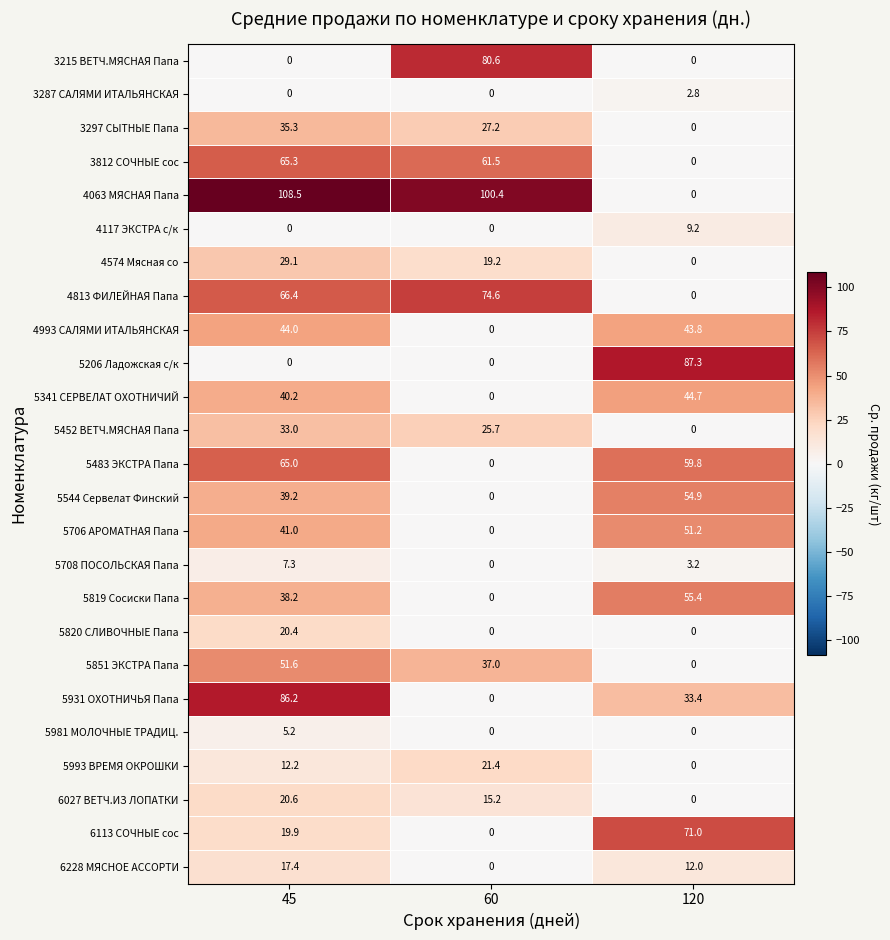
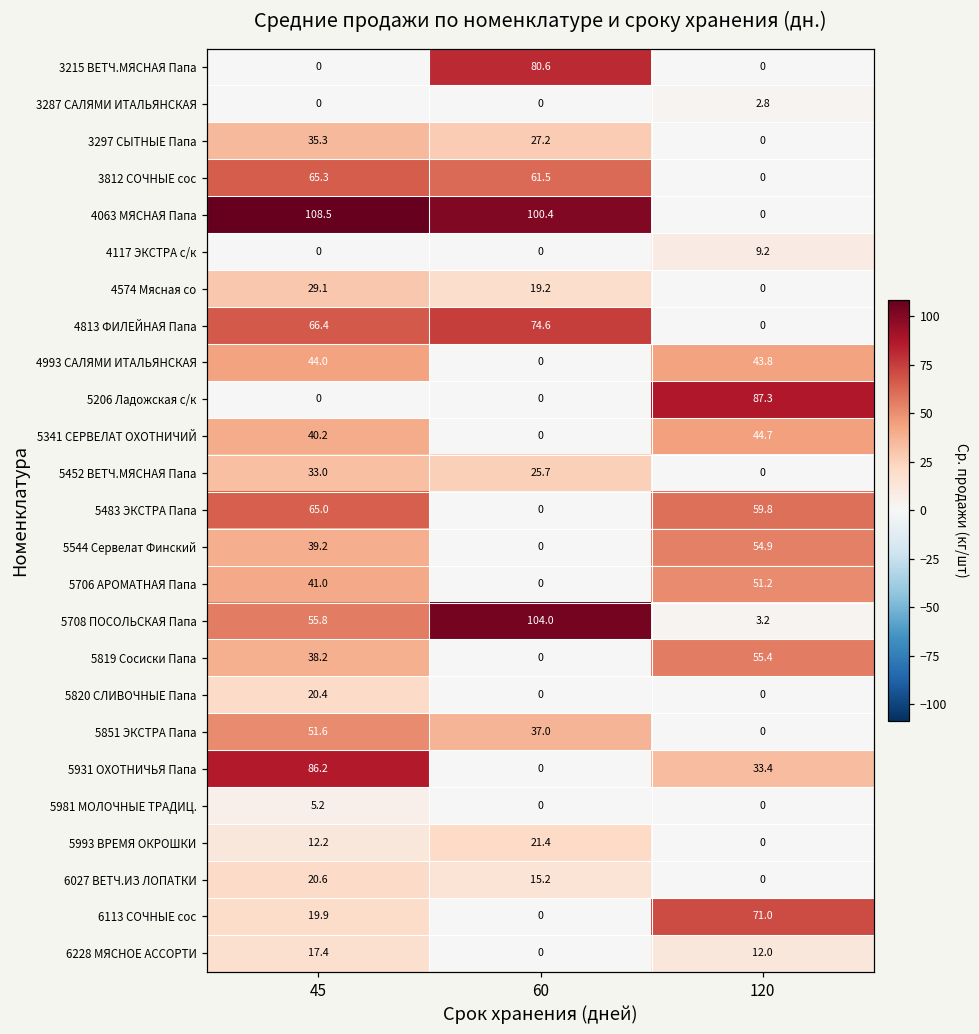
  {
    "3215 ВЕТЧ.МЯСНАЯ Папа": {
      "45": 0,
      "60": 80.6,
      "120": 0
    },
    "3287 САЛЯМИ ИТАЛЬЯНСКАЯ": {
      "45": 0,
      "60": 0,
      "120": 2.8
    },
    "3297 СЫТНЫЕ Папа": {
      "45": 35.3,
      "60": 27.2,
      "120": 0
    },
    "3812 СОЧНЫЕ сос": {
      "45": 65.3,
      "60": 61.5,
      "120": 0
    },
    "4063 МЯСНАЯ Папа": {
      "45": 108.5,
      "60": 100.4,
      "120": 0
    },
    "4117 ЭКСТРА с/к": {
      "45": 0,
      "60": 0,
      "120": 9.2
    },
    "4574 Мясная со": {
      "45": 29.1,
      "60": 19.2,
      "120": 0
    },
    "4813 ФИЛЕЙНАЯ Папа": {
      "45": 66.4,
      "60": 74.6,
      "120": 0
    },
    "4993 САЛЯМИ ИТАЛЬЯНСКАЯ": {
      "45": 44.0,
      "60": 0,
      "120": 43.8
    },
    "5206 Ладожская с/к": {
      "45": 0,
      "60": 0,
      "120": 87.3
    },
    "5341 СЕРВЕЛАТ ОХОТНИЧИЙ": {
      "45": 40.2,
      "60": 0,
      "120": 44.7
    },
    "5452 ВЕТЧ.МЯСНАЯ Папа": {
      "45": 33.0,
      "60": 25.7,
      "120": 0
    },
    "5483 ЭКСТРА Папа": {
      "45": 65.0,
      "60": 0,
      "120": 59.8
    },
    "5544 Сервелат Финский": {
      "45": 39.2,
      "60": 0,
      "120": 54.9
    },
    "5706 АРОМАТНАЯ Папа": {
      "45": 41.0,
      "60": 0,
      "120": 51.2
    },
    "5708 ПОСОЛЬСКАЯ Папа": {
-     "45": 7.3,
-     "60": 0,
+     "45": 55.8,
+     "60": 104.0,
      "120": 3.2
    },
    "5819 Сосиски Папа": {
      "45": 38.2,
      "60": 0,
      "120": 55.4
    },
    "5820 СЛИВОЧНЫЕ Папа": {
      "45": 20.4,
      "60": 0,
      "120": 0
    },
    "5851 ЭКСТРА Папа": {
      "45": 51.6,
      "60": 37.0,
      "120": 0
    },
    "5931 ОХОТНИЧЬЯ Папа": {
      "45": 86.2,
      "60": 0,
      "120": 33.4
    },
    "5981 МОЛОЧНЫЕ ТРАДИЦ.": {
      "45": 5.2,
      "60": 0,
      "120": 0
    },
    "5993 ВРЕМЯ ОКРОШКИ": {
      "45": 12.2,
      "60": 21.4,
      "120": 0
    },
    "6027 ВЕТЧ.ИЗ ЛОПАТКИ": {
      "45": 20.6,
      "60": 15.2,
      "120": 0
    },
    "6113 СОЧНЫЕ сос": {
      "45": 19.9,
      "60": 0,
      "120": 71.0
    },
    "6228 МЯСНОЕ АССОРТИ": {
      "45": 17.4,
      "60": 0,
      "120": 12.0
    }
  }
